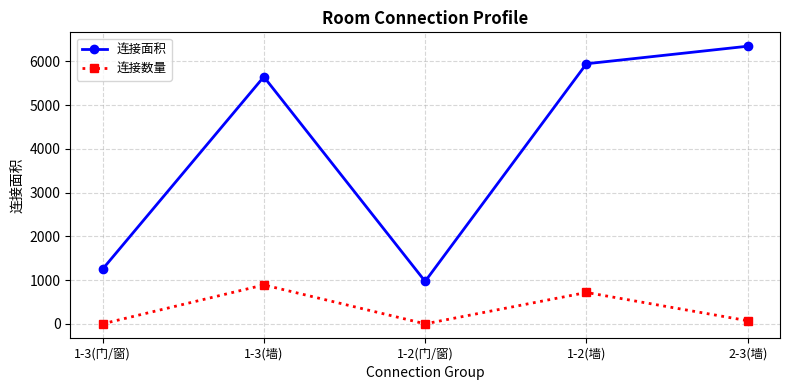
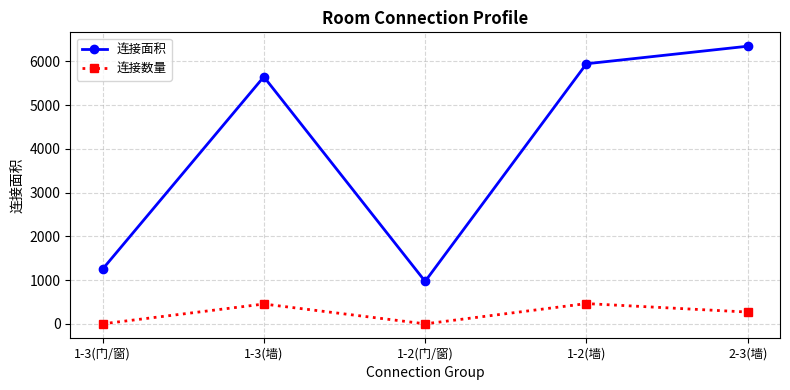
  {
    "连接面积": {
      "1-3(门/窗)": 1300,
      "1-3(墙)": 5600,
      "1-2(门/窗)": 1000,
      "1-2(墙)": 5900,
      "2-3(墙)": 6300
    },
    "连接数量": {
      "1-3(门/窗)": 0,
-     "1-3(墙)": 900,
+     "1-3(墙)": 500,
      "1-2(门/窗)": 0,
-     "1-2(墙)": 700,
-     "2-3(墙)": 100
+     "1-2(墙)": 500,
+     "2-3(墙)": 300
    }
  }
